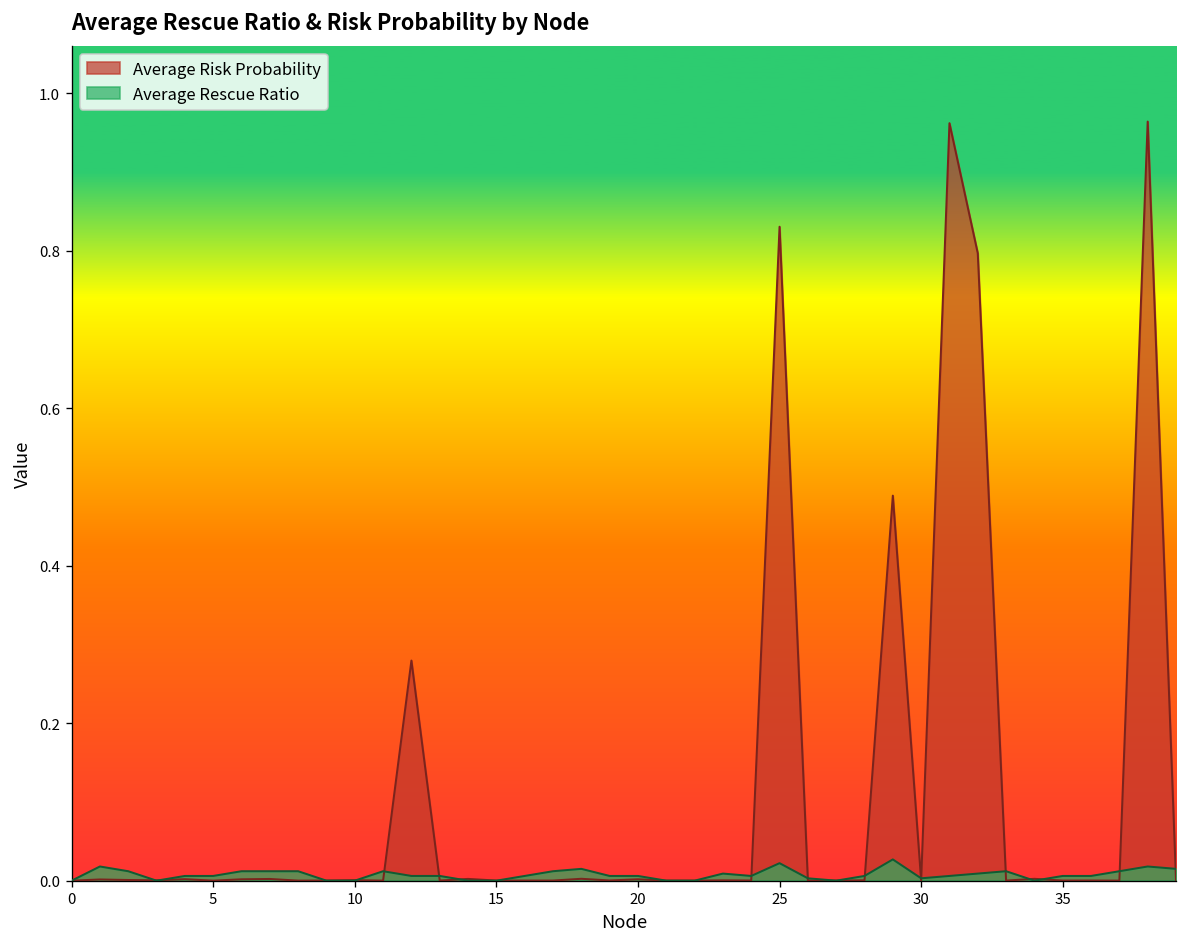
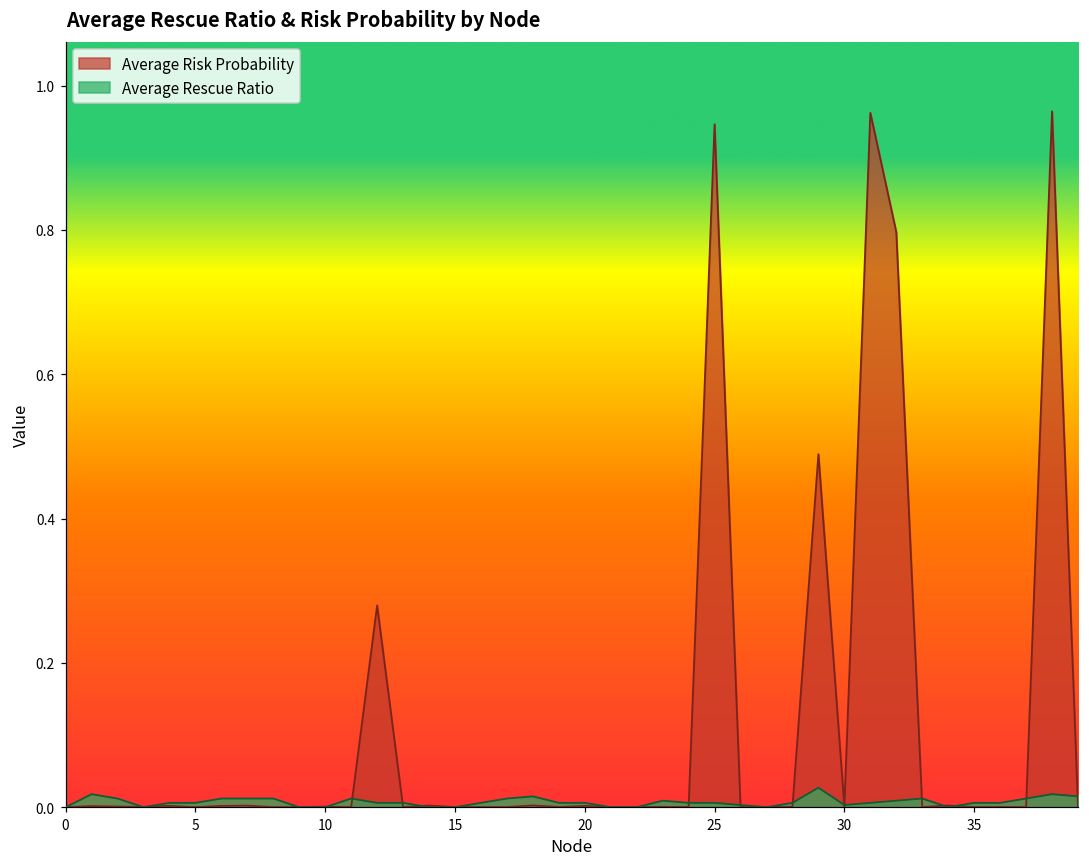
  {
    "Average Risk Probability": {
      "5": 0.00,
      "20": 0.00,
-     "25": 0.83,
+     "25": 0.95,
      "35": 0.00
    },
    "Average Rescue Ratio": {
      "5": 0.01,
      "20": 0.01,
-     "25": 0.02,
+     "25": 0.01,
      "35": 0.01
    }
  }
